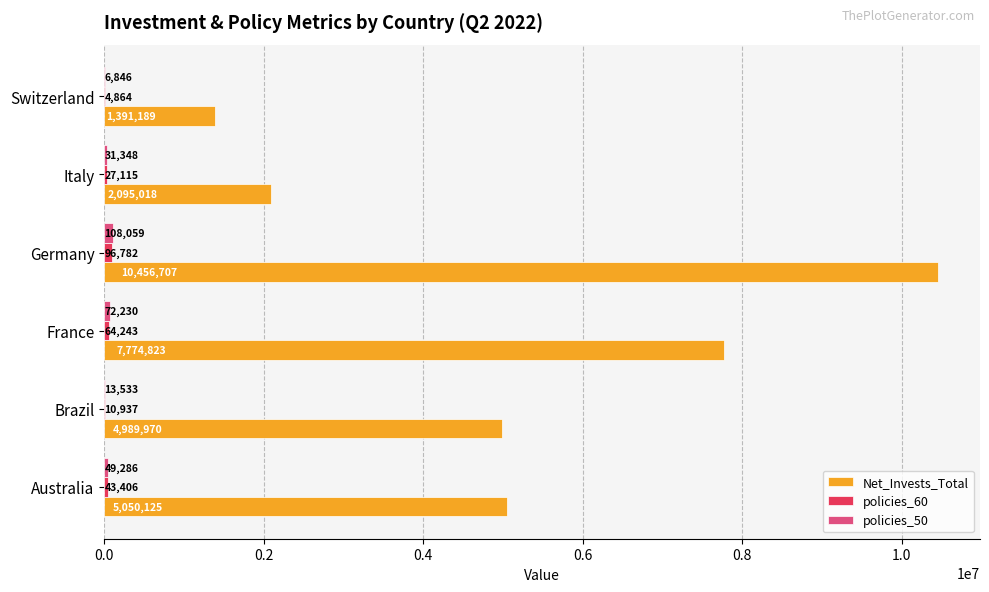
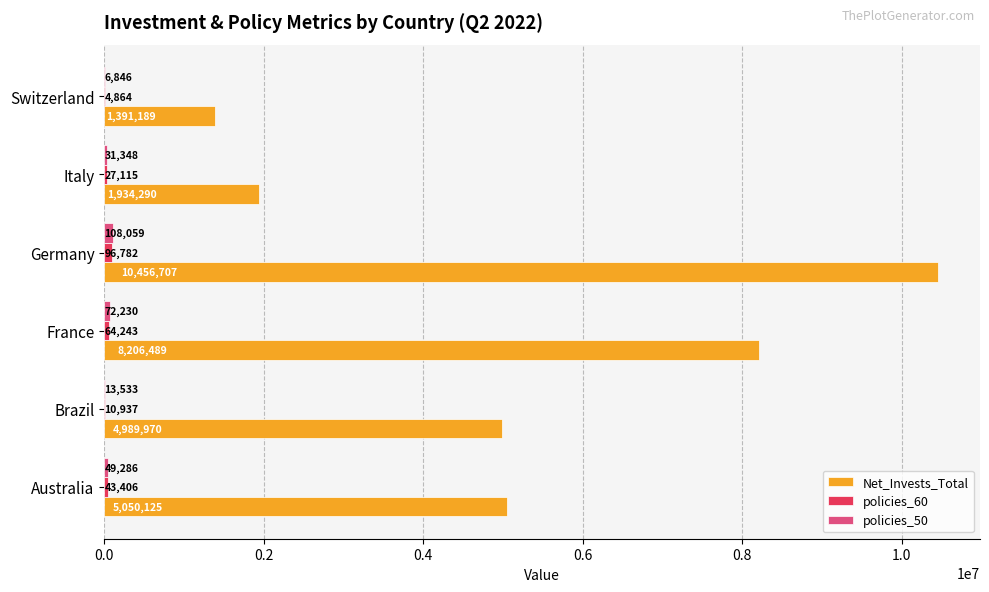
  {
    "Net_Invests_Total": {
      "Switzerland": "1,391,189",
-     "Italy": "2,095,018",
+     "Italy": "1,934,290",
      "Germany": "10,456,707",
-     "France": "7,774,823",
+     "France": "8,206,489",
      "Brazil": "4,989,970",
      "Australia": "5,050,125"
    }
  }
